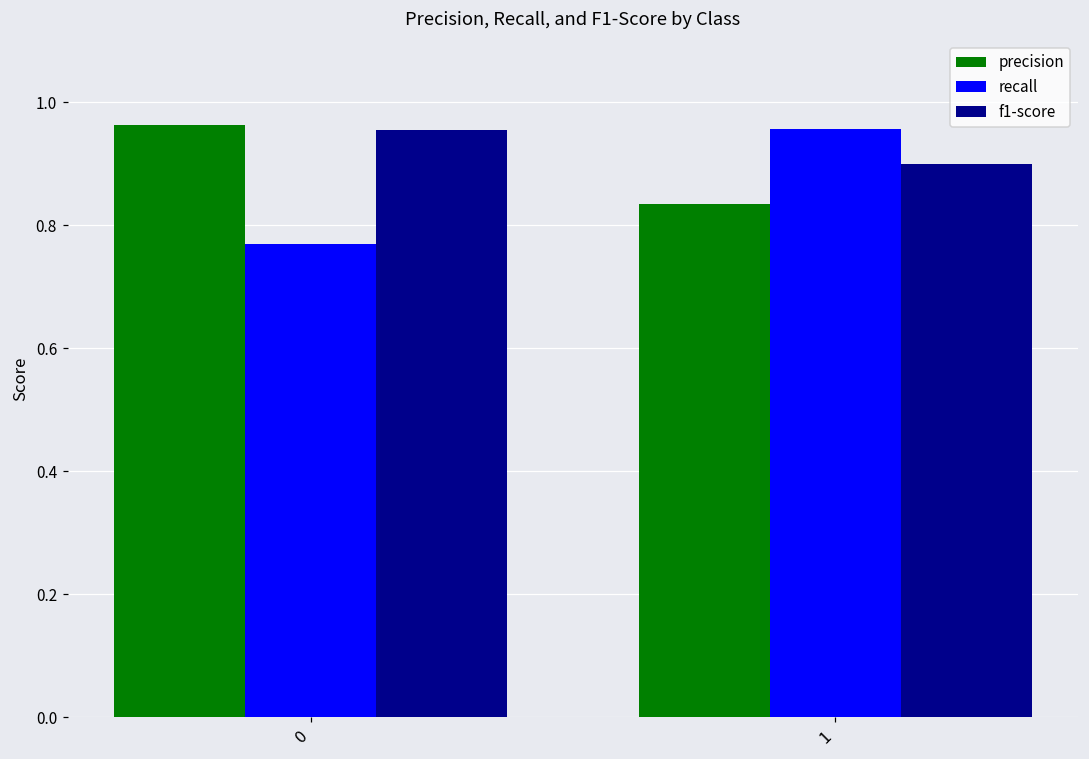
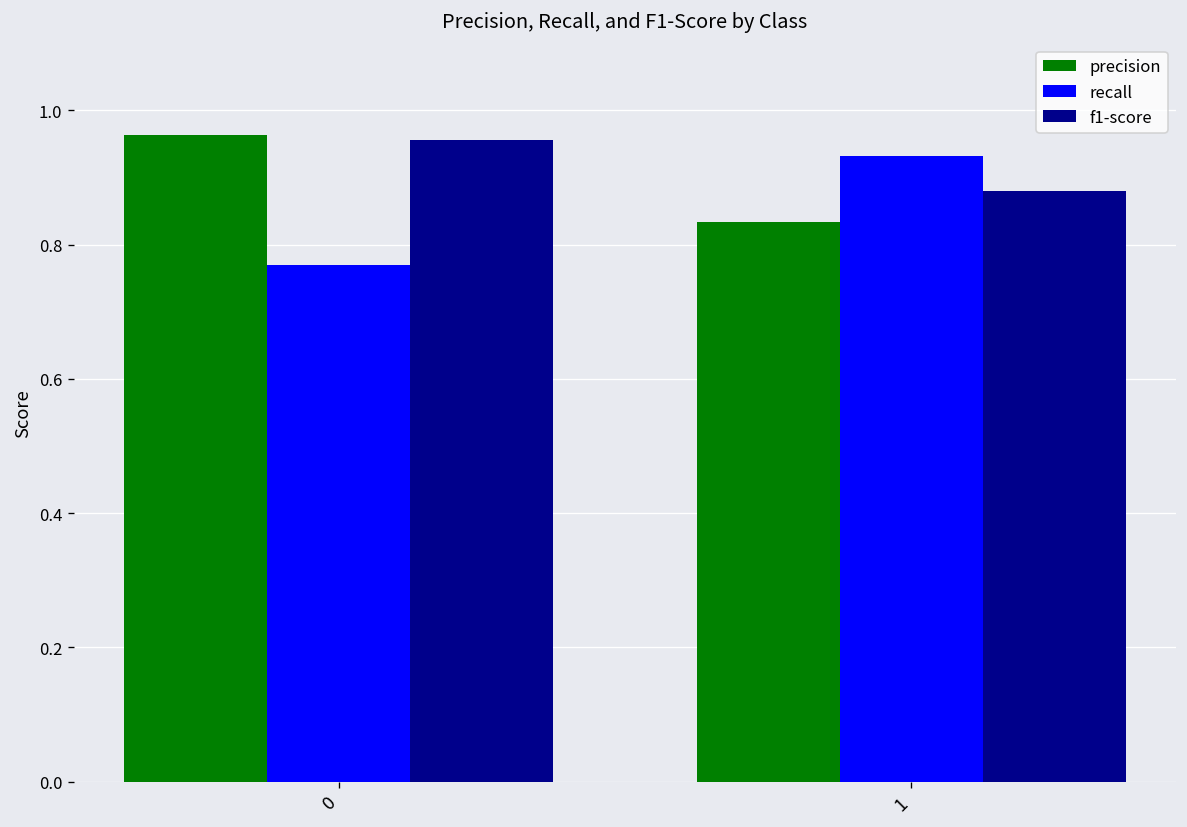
  {
    "precision": {
      "0": 0.96,
      "1": 0.83
    },
    "recall": {
      "0": 0.77,
-     "1": 0.96
+     "1": 0.93
    },
    "f1-score": {
      "0": 0.96,
-     "1": 0.90
+     "1": 0.88
    }
  }
